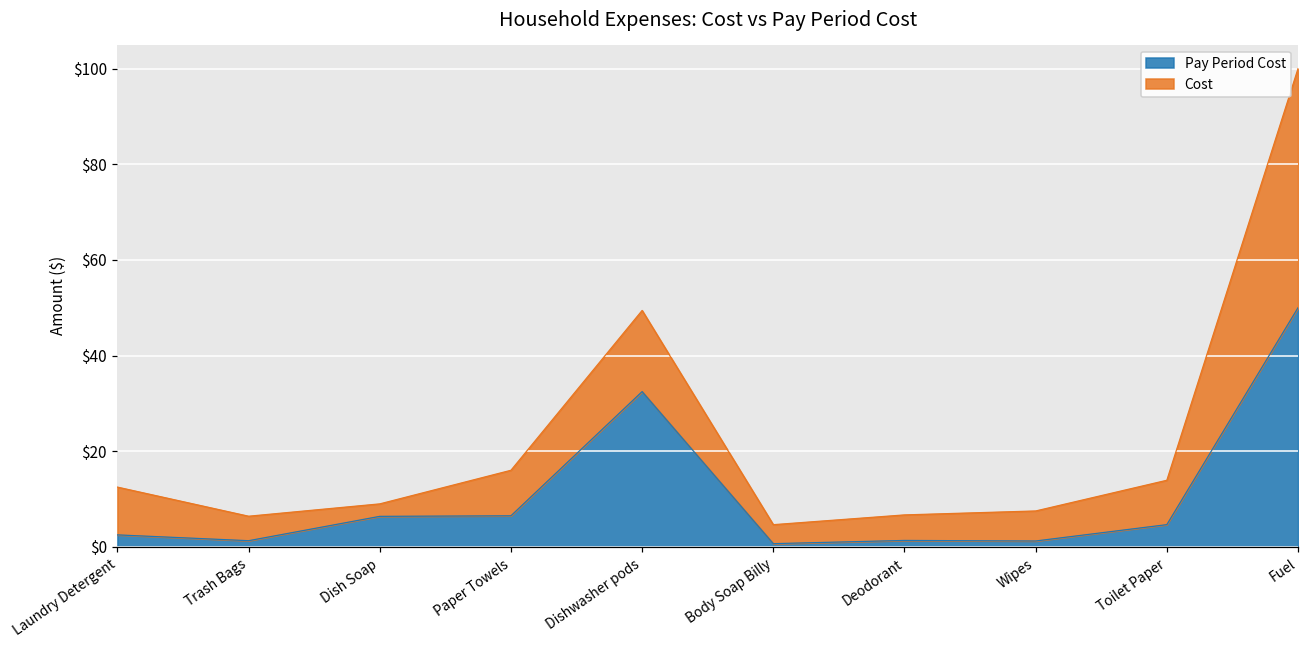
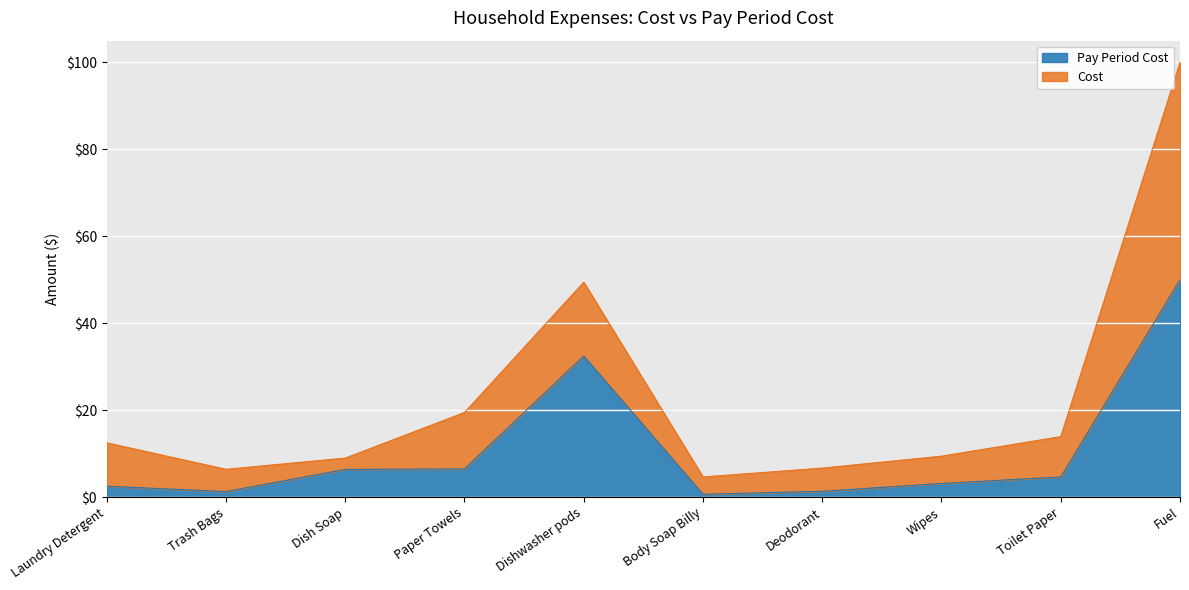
  {
    "Pay Period Cost": {
      "Laundry Detergent": "$2",
      "Trash Bags": "$1",
      "Dish Soap": "$6",
      "Paper Towels": "$6",
      "Dishwasher pods": "$32",
      "Body Soap Billy": "$1",
      "Deodorant": "$1",
-     "Wipes": "$1",
+     "Wipes": "$3",
      "Toilet Paper": "$5",
      "Fuel": "$50"
    },
    "Cost": {
      "Laundry Detergent": "$10",
      "Trash Bags": "$5",
      "Dish Soap": "$3",
-     "Paper Towels": "$10",
+     "Paper Towels": "$13",
      "Dishwasher pods": "$17",
      "Body Soap Billy": "$4",
      "Deodorant": "$5",
      "Wipes": "$6",
      "Toilet Paper": "$9",
      "Fuel": "$50"
    }
  }
